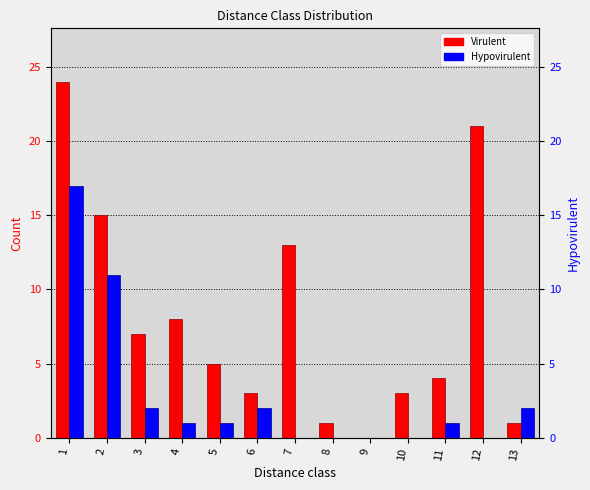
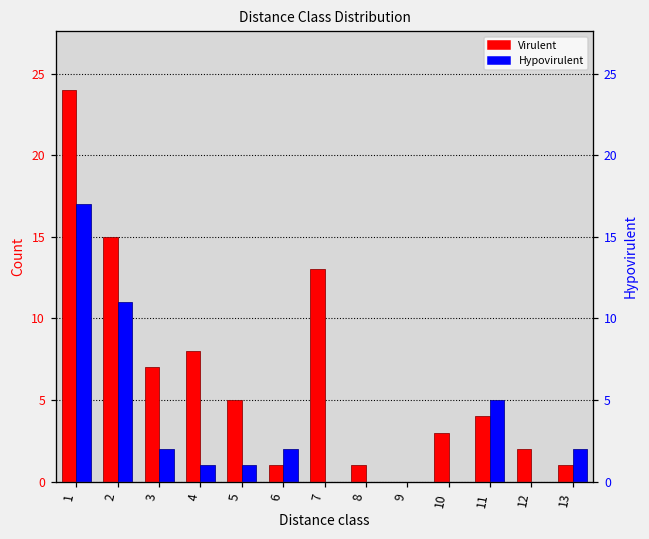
  {
    "Virulent": {
      "1": 24,
      "2": 15,
      "3": 7,
      "4": 8,
      "5": 5,
-     "6": 3,
+     "6": 1,
      "7": 13,
      "8": 1,
      "9": 0,
      "10": 3,
      "11": 4,
-     "12": 21,
+     "12": 2,
      "13": 1
    },
    "Hypovirulent": {
      "1": 17,
      "2": 11,
      "3": 2,
      "4": 1,
      "5": 1,
      "6": 2,
      "7": 0,
      "8": 0,
      "9": 0,
      "10": 0,
-     "11": 1,
+     "11": 5,
      "12": 0,
      "13": 2
    }
  }
